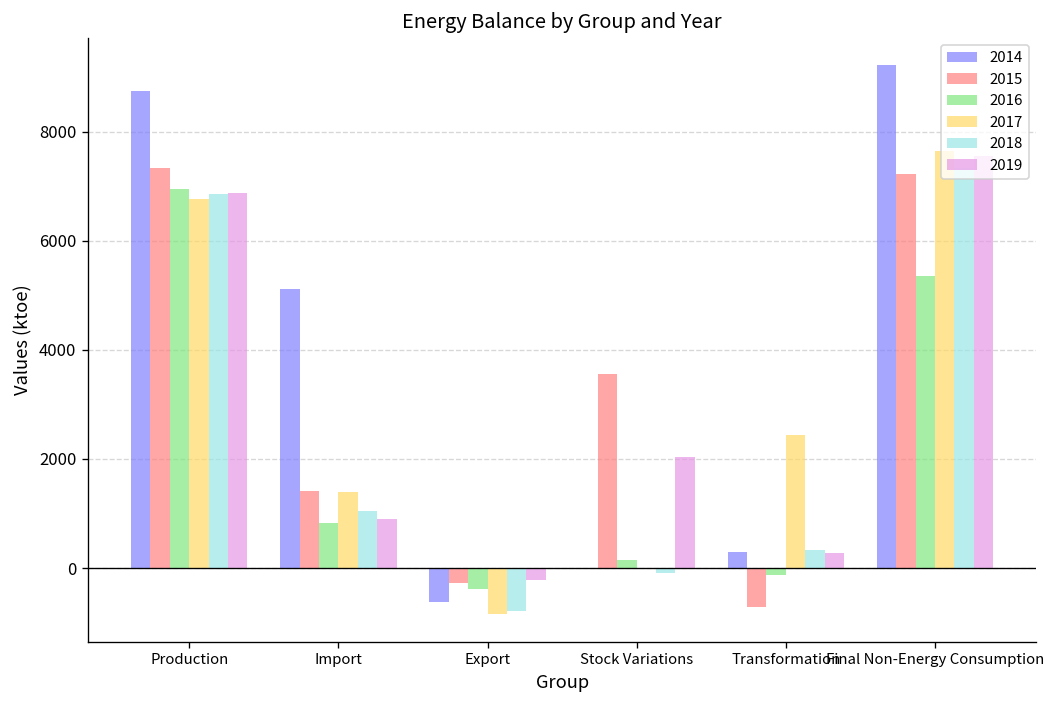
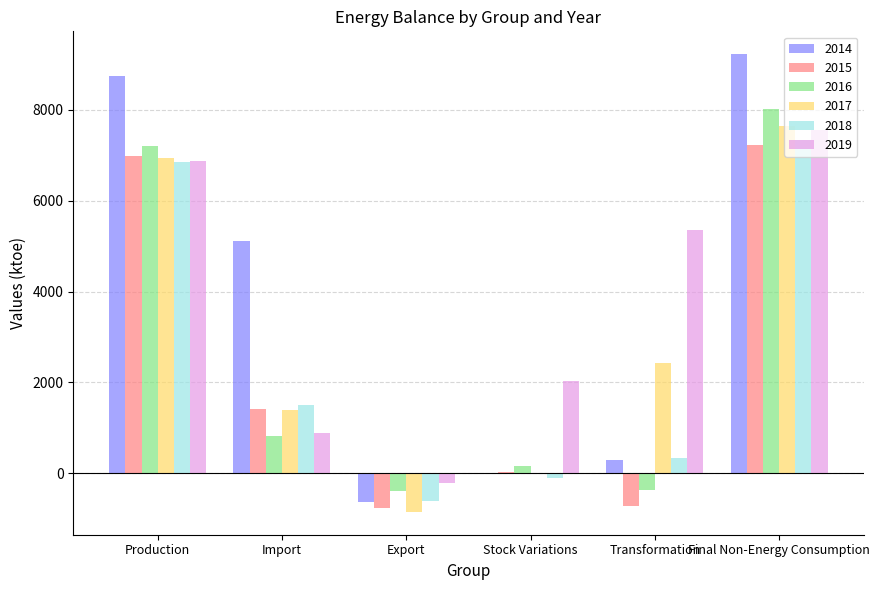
  {
    "2014": {
      "Production": 8800,
      "Import": 5100,
      "Export": -600,
      "Transformation": 300,
      "Final Non-Energy Consumption": 9200
    },
    "2015": {
-     "Production": 7300,
+     "Production": 7000,
      "Import": 1400,
-     "Export": -300,
-     "Stock Variations": 3600,
+     "Export": -800,
+     "Stock Variations": 0,
      "Transformation": -700,
      "Final Non-Energy Consumption": 7200
    },
    "2016": {
-     "Production": 7000,
+     "Production": 7200,
      "Import": 800,
      "Export": -400,
      "Stock Variations": 200,
-     "Transformation": -100,
-     "Final Non-Energy Consumption": 5400
+     "Transformation": -400,
+     "Final Non-Energy Consumption": 8000
    },
    "2017": {
-     "Production": 6800,
+     "Production": 6900,
      "Import": 1400,
      "Export": -800,
      "Transformation": 2400
    },
    "2018": {
      "Production": 6900,
-     "Import": 1100,
-     "Export": -800,
+     "Import": 1500,
+     "Export": -600,
      "Stock Variations": -100,
      "Transformation": 300
    },
    "2019": {
      "Production": 6900,
      "Import": 900,
      "Export": -200,
      "Stock Variations": 2000,
-     "Transformation": 300
+     "Transformation": 5300
    }
  }
